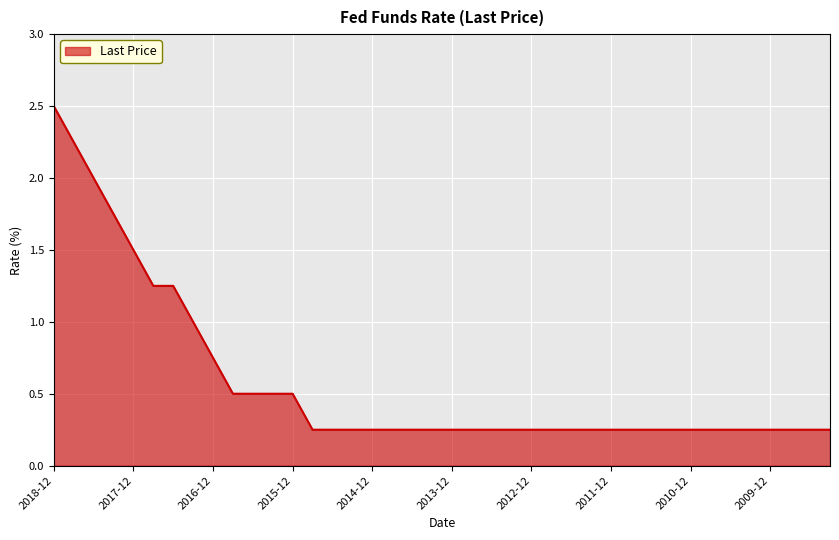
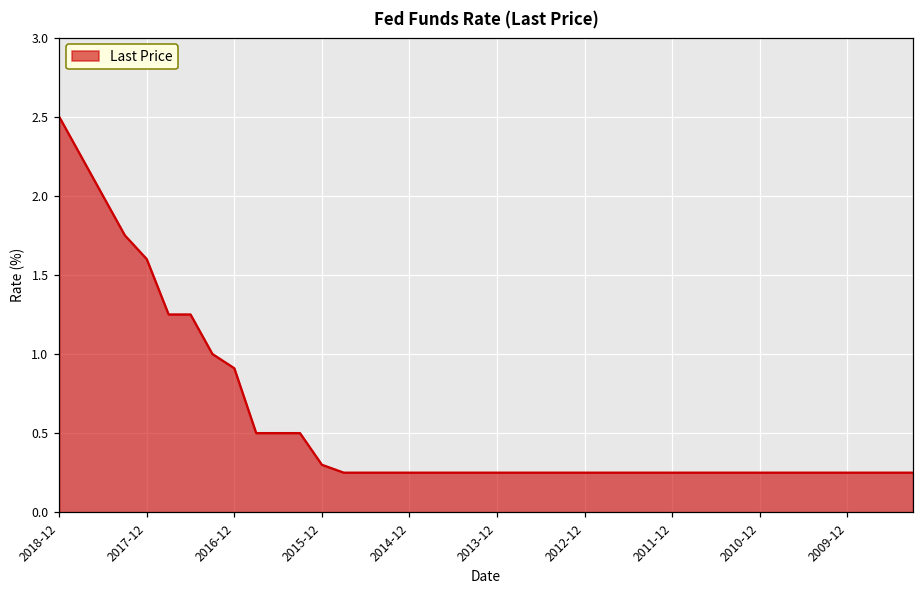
  {
    "2018-12": 2.50,
-   "2017-12": 1.5,
-   "2016-12": 0.75,
-   "2015-12": 0.5,
+   "2017-12": 1.6,
+   "2016-12": 0.91,
+   "2015-12": 0.3,
    "2014-12": 0.25,
    "2013-12": 0.25,
    "2012-12": 0.25,
    "2011-12": 0.25,
    "2010-12": 0.25,
    "2009-12": 0.25
  }
